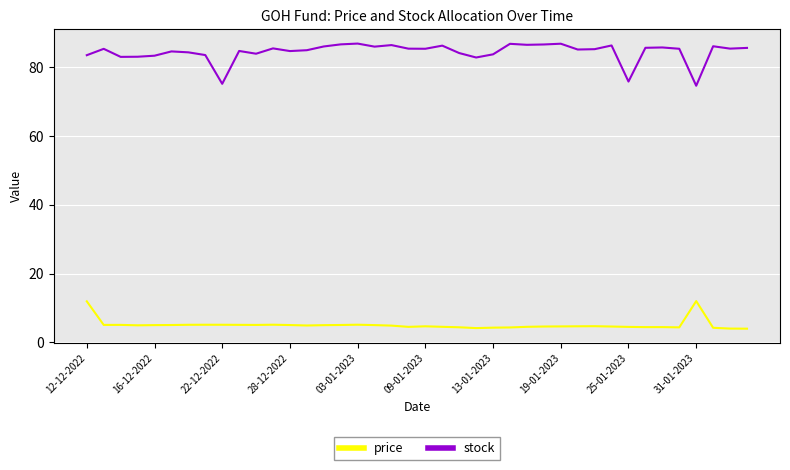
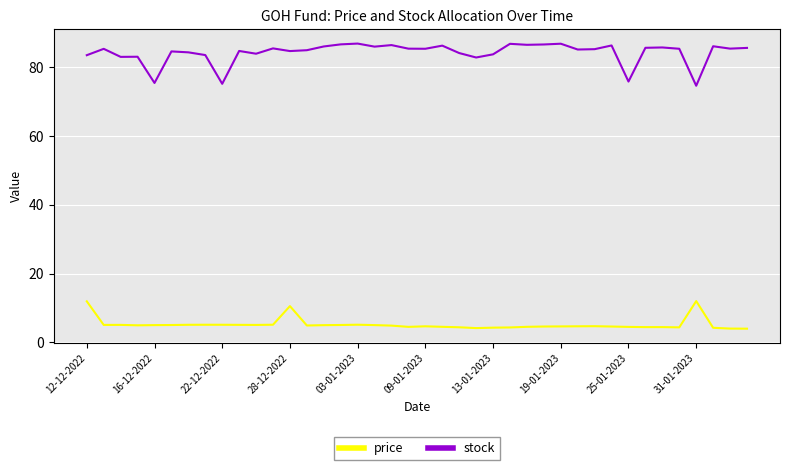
  {
    "price": {
      "12-12-2022": 12,
      "16-12-2022": 5,
      "22-12-2022": 5,
-     "28-12-2022": 5,
+     "28-12-2022": 11,
      "03-01-2023": 5,
      "09-01-2023": 5,
      "13-01-2023": 4,
      "19-01-2023": 5,
      "25-01-2023": 5,
      "31-01-2023": 12
    },
    "stock": {
      "12-12-2022": 84,
-     "16-12-2022": 83,
+     "16-12-2022": 75,
      "22-12-2022": 75,
      "28-12-2022": 85,
      "03-01-2023": 87,
      "09-01-2023": 85,
      "13-01-2023": 84,
      "19-01-2023": 87,
      "25-01-2023": 76,
      "31-01-2023": 75
    }
  }
